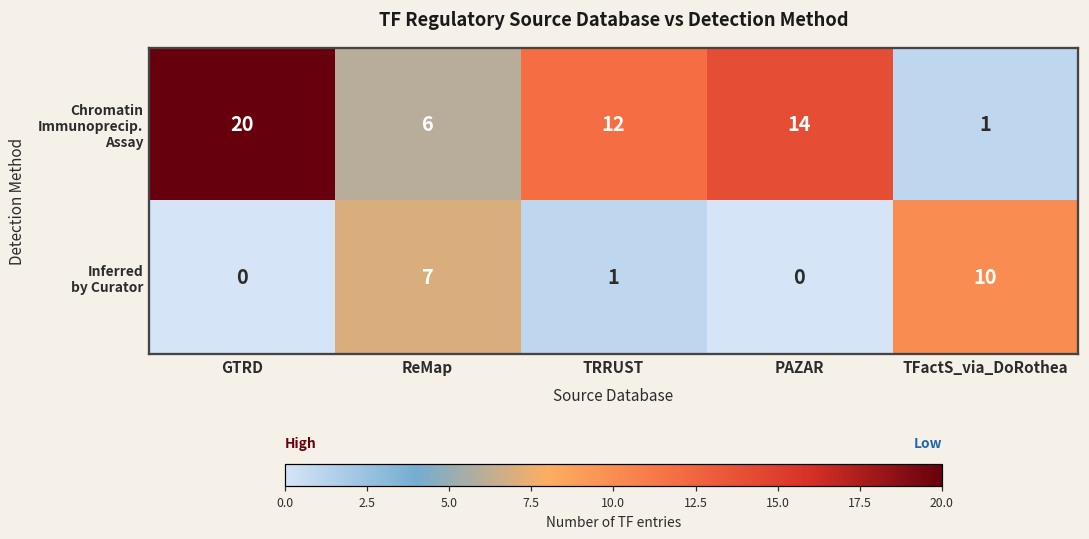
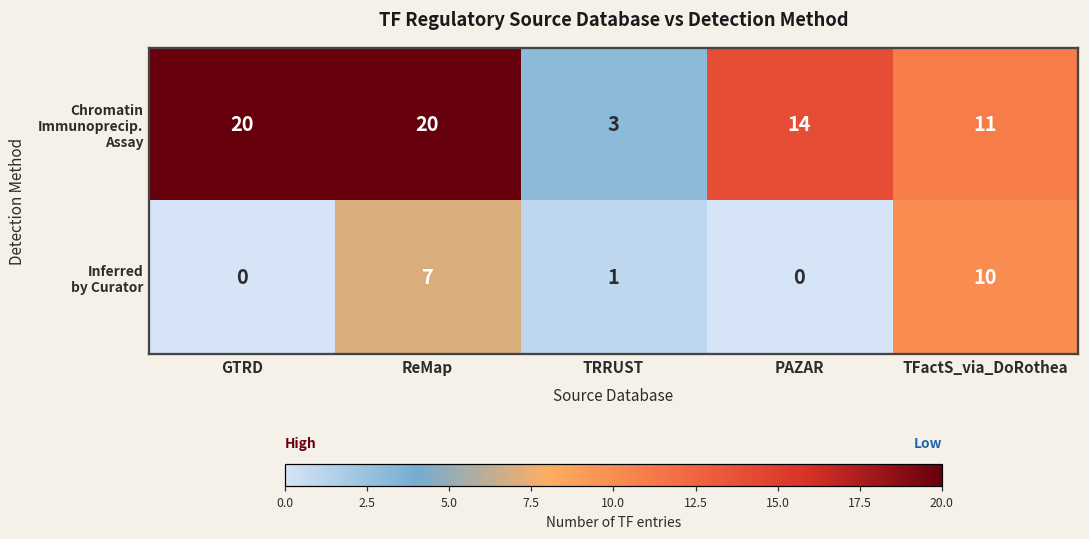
  {
    "Chromatin Immunoprecip. Assay": {
      "GTRD": 20,
-     "ReMap": 6,
-     "TRRUST": 12,
+     "ReMap": 20,
+     "TRRUST": 3,
      "PAZAR": 14,
-     "TFactS_via_DoRothea": 1
+     "TFactS_via_DoRothea": 11
    },
    "Inferred by Curator": {
      "GTRD": 0,
      "ReMap": 7,
      "TRRUST": 1,
      "PAZAR": 0,
      "TFactS_via_DoRothea": 10
    }
  }
